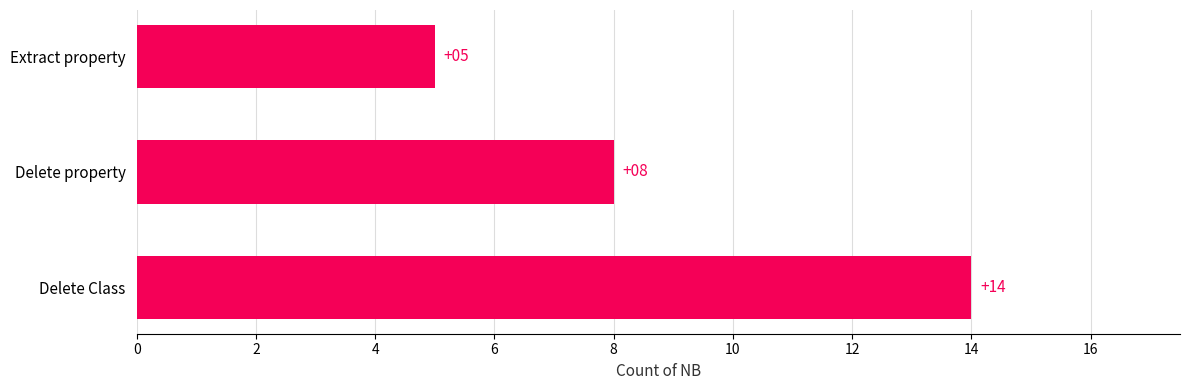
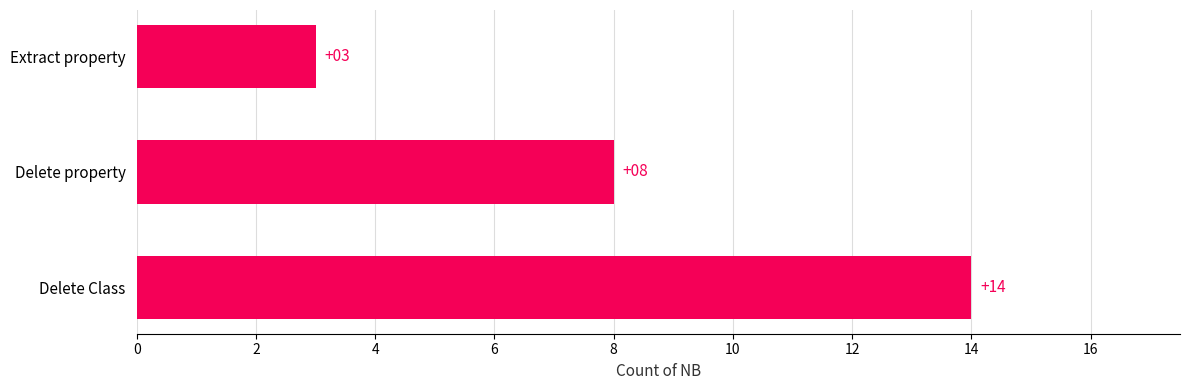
  {
-   "Extract property": "+05",
+   "Extract property": "+03",
    "Delete property": "+08",
    "Delete Class": "+14"
  }
